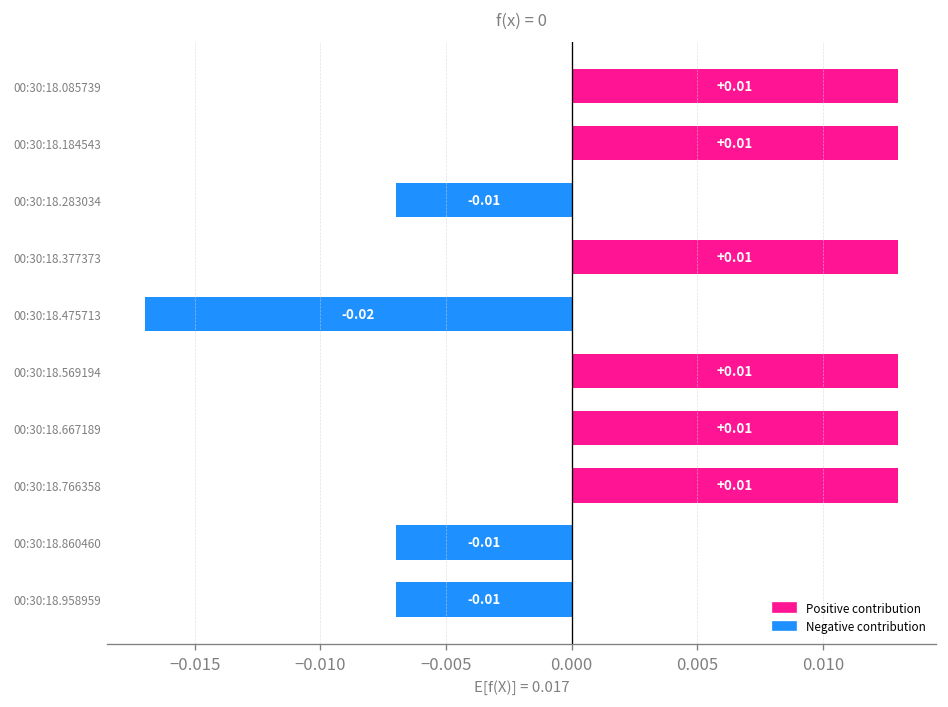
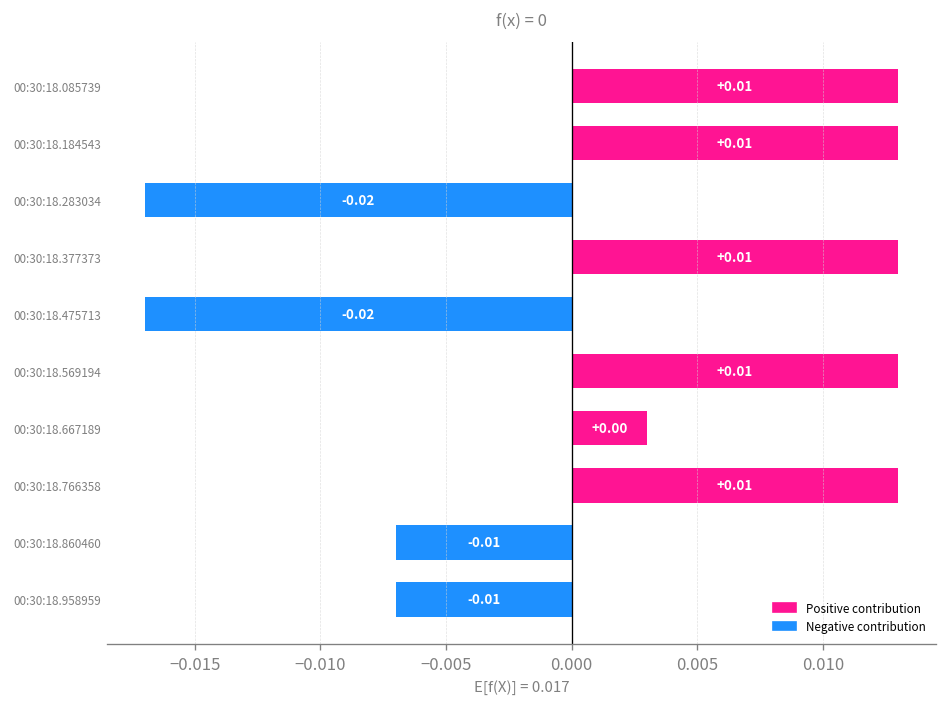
  {
    "00:30:18.085739": "+0.01",
    "00:30:18.184543": "+0.01",
-   "00:30:18.283034": "-0.01",
+   "00:30:18.283034": "-0.02",
    "00:30:18.377373": "+0.01",
    "00:30:18.475713": "-0.02",
    "00:30:18.569194": "+0.01",
-   "00:30:18.667189": "+0.01",
+   "00:30:18.667189": "+0.00",
    "00:30:18.766358": "+0.01",
    "00:30:18.860460": "-0.01",
    "00:30:18.958959": "-0.01"
  }
